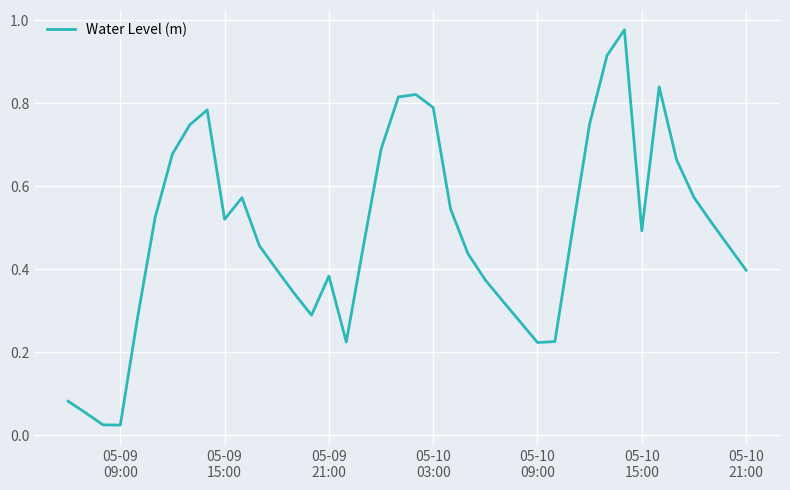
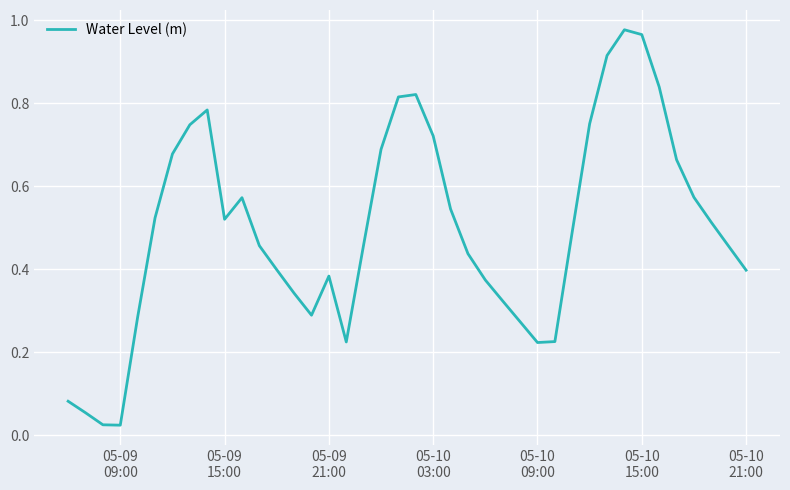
  {
    "05-09 09:00": 0.02,
    "05-09 15:00": 0.52,
    "05-09 21:00": 0.38,
-   "05-10 03:00": 0.79,
+   "05-10 03:00": 0.72,
    "05-10 09:00": 0.22,
-   "05-10 15:00": 0.49,
+   "05-10 15:00": 0.97,
    "05-10 21:00": 0.40
  }
